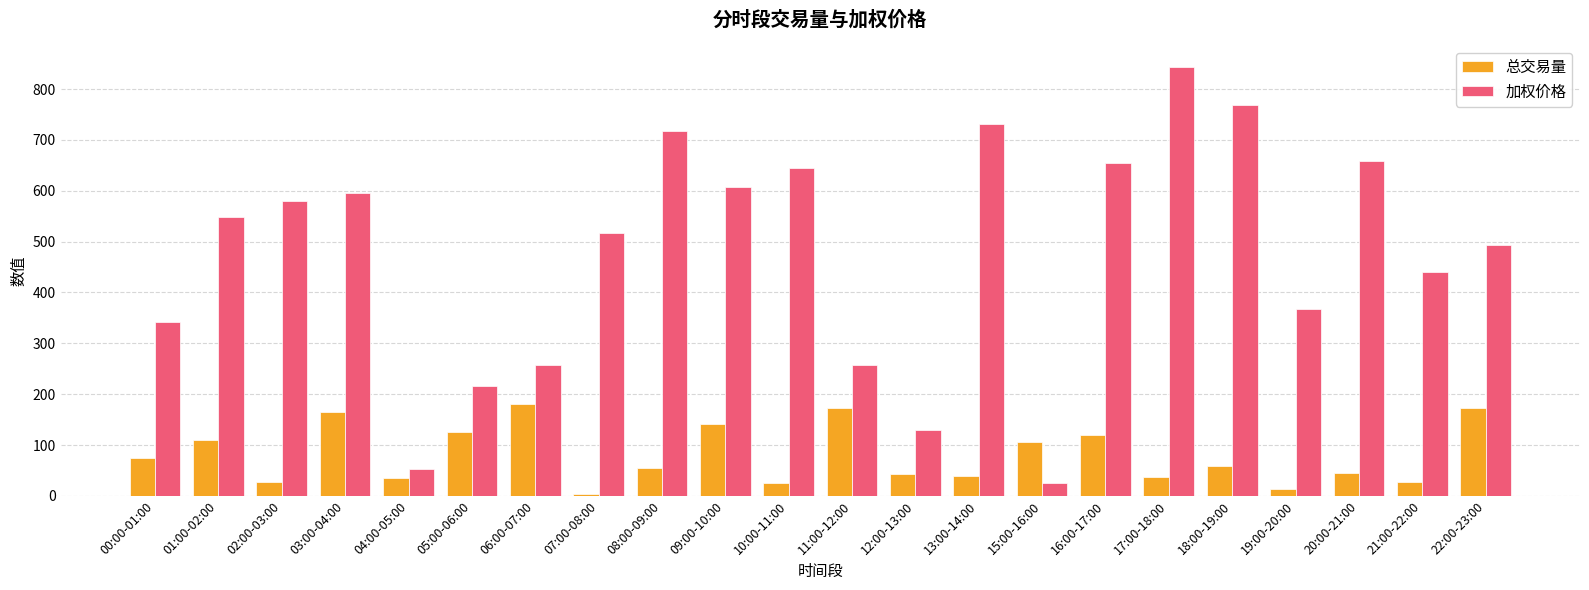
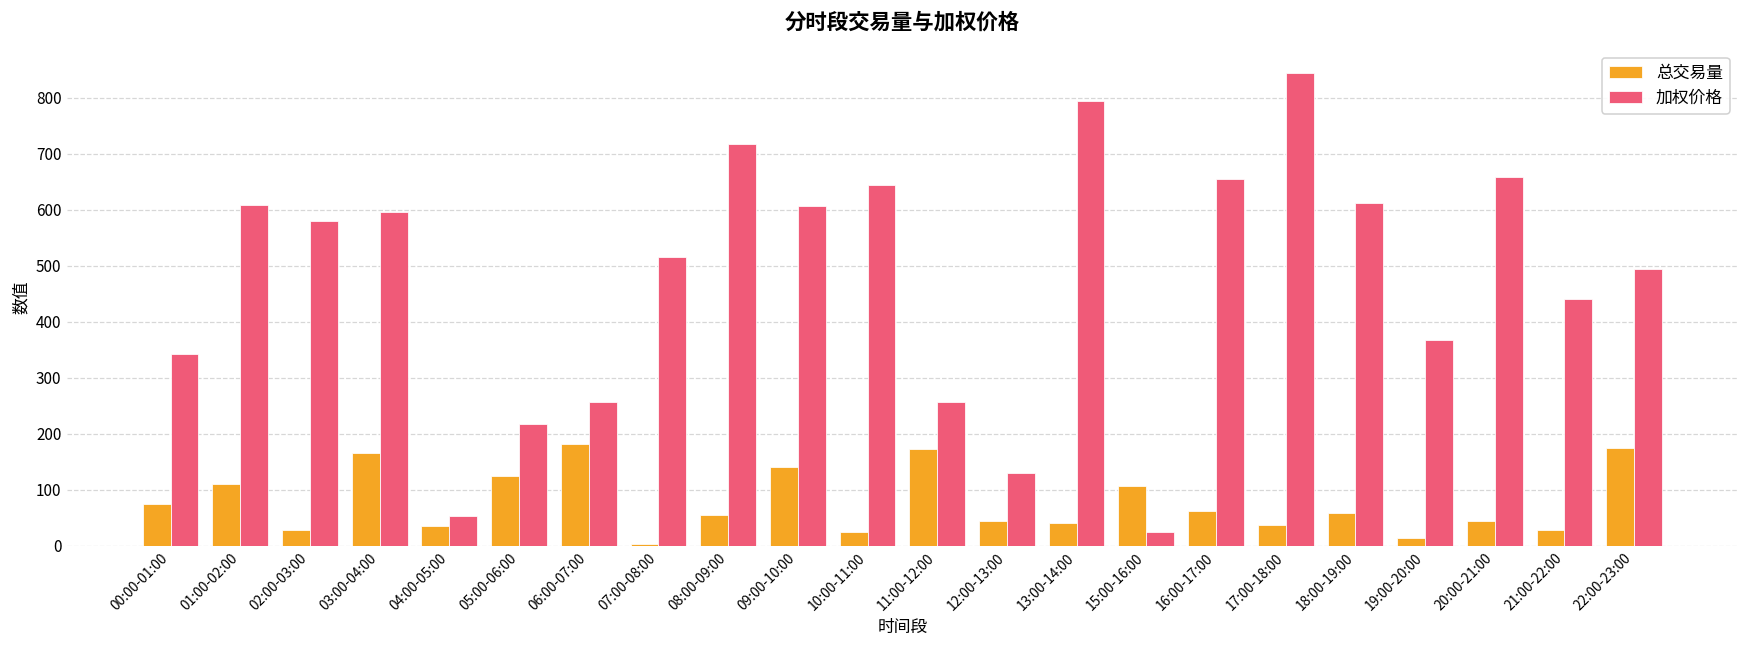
  {
    "总交易量": {
      "00:00-01:00": 70,
      "01:00-02:00": 110,
      "02:00-03:00": 30,
      "03:00-04:00": 170,
      "04:00-05:00": 30,
      "05:00-06:00": 120,
      "06:00-07:00": 180,
      "08:00-09:00": 50,
      "09:00-10:00": 140,
      "10:00-11:00": 20,
      "11:00-12:00": 170,
      "12:00-13:00": 40,
      "13:00-14:00": 40,
      "15:00-16:00": 110,
-     "16:00-17:00": 120,
+     "16:00-17:00": 60,
      "17:00-18:00": 40,
      "18:00-19:00": 60,
      "19:00-20:00": 10,
      "20:00-21:00": 40,
      "21:00-22:00": 30,
      "22:00-23:00": 170
    },
    "加权价格": {
      "00:00-01:00": 340,
-     "01:00-02:00": 550,
+     "01:00-02:00": 610,
      "02:00-03:00": 580,
      "03:00-04:00": 600,
      "04:00-05:00": 50,
      "05:00-06:00": 220,
      "06:00-07:00": 260,
      "07:00-08:00": 520,
      "08:00-09:00": 720,
      "09:00-10:00": 610,
      "10:00-11:00": 640,
      "11:00-12:00": 260,
      "12:00-13:00": 130,
-     "13:00-14:00": 730,
+     "13:00-14:00": 790,
      "15:00-16:00": 20,
      "16:00-17:00": 650,
      "17:00-18:00": 840,
-     "18:00-19:00": 770,
+     "18:00-19:00": 610,
      "19:00-20:00": 370,
      "20:00-21:00": 660,
      "21:00-22:00": 440,
      "22:00-23:00": 490
    }
  }
